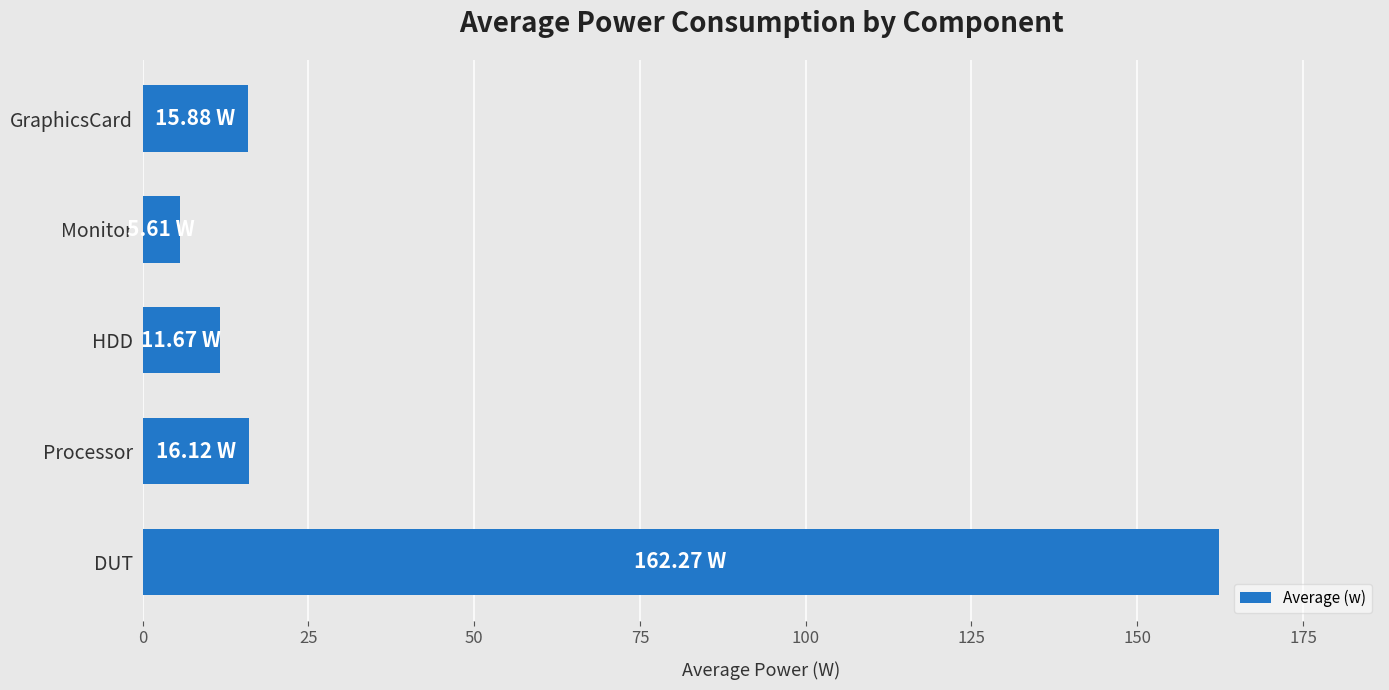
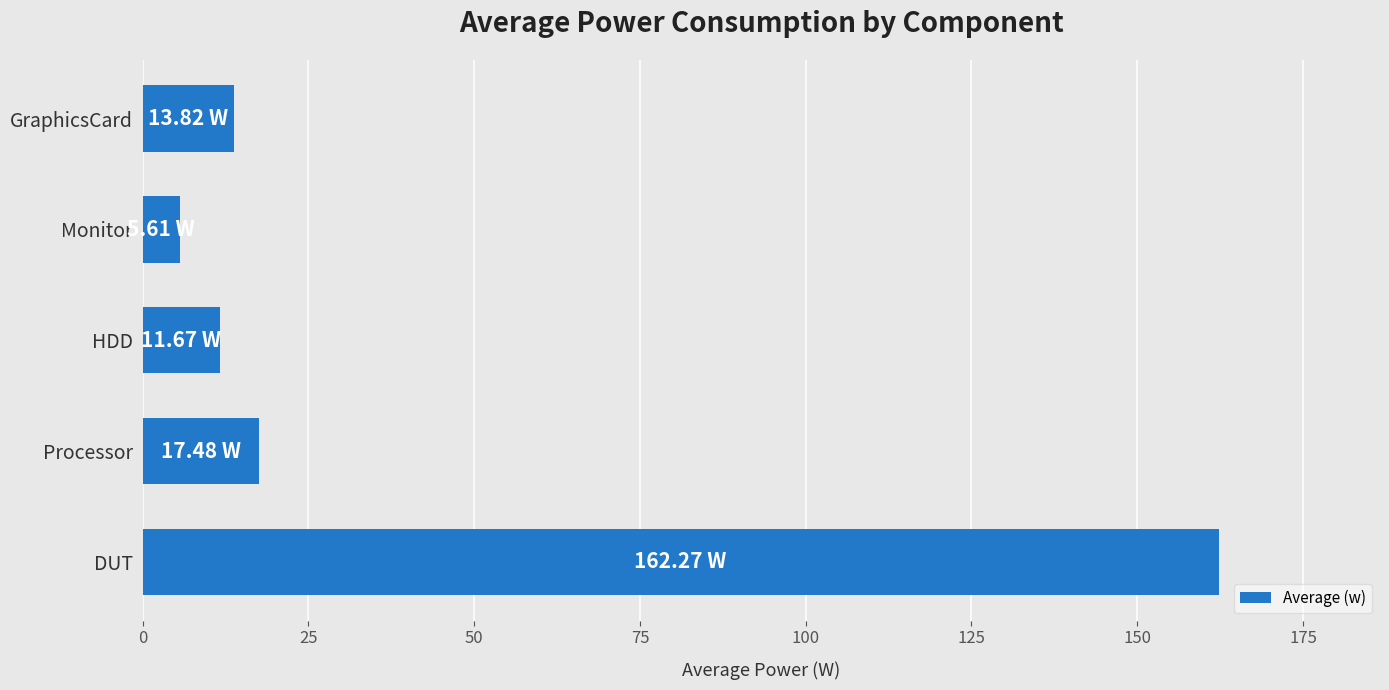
  {
-   "GraphicsCard": 15.88,
+   "GraphicsCard": 13.82,
    "HDD": 11.67,
-   "Processor": 16.12,
+   "Processor": 17.48,
    "DUT": 162.27
  }
